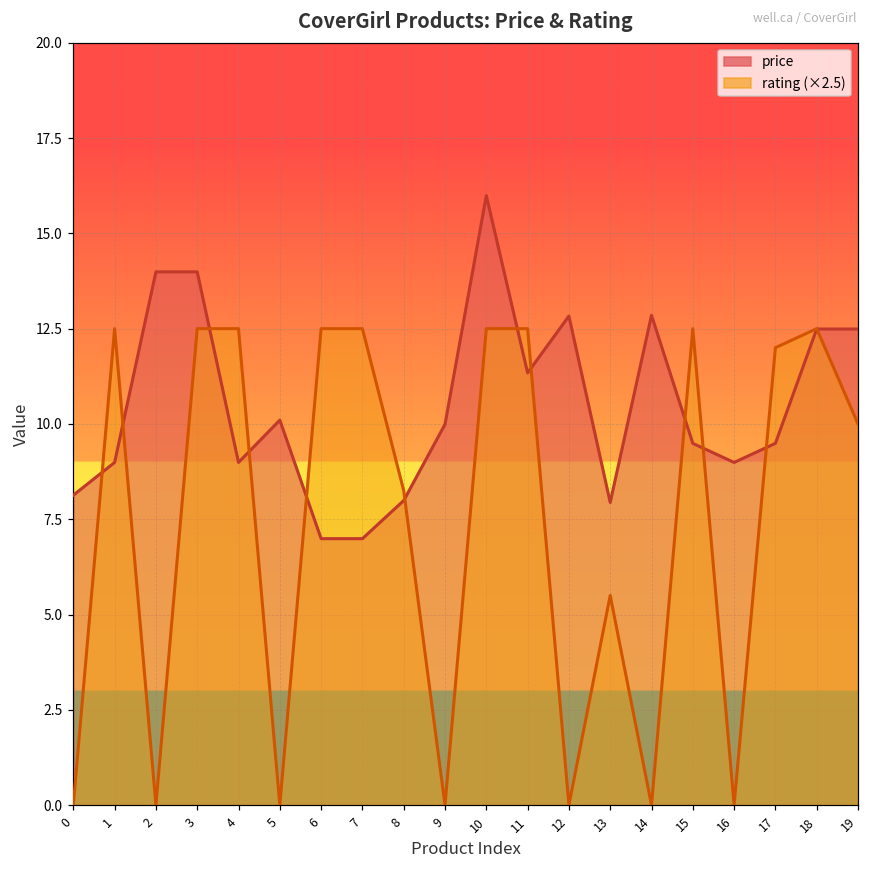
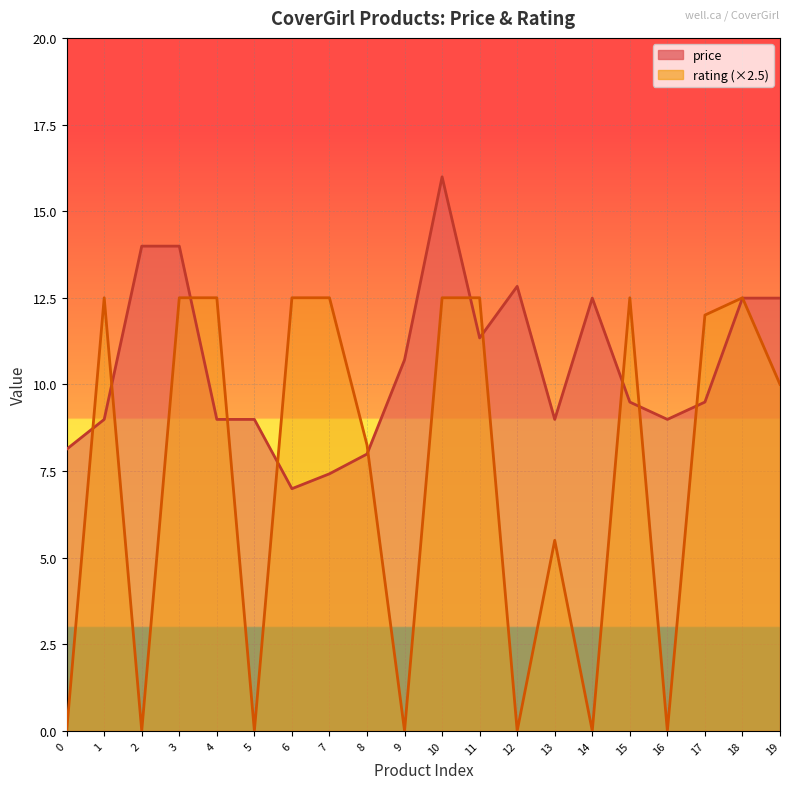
  {
    "price": {
      "0": 8.1,
      "1": 9.0,
      "2": 14.0,
      "3": 14.0,
      "4": 9.0,
-     "5": 10.1,
+     "5": 9.0,
      "6": 7.0,
-     "7": 7.0,
+     "7": 7.4,
      "8": 8.0,
-     "9": 10.0,
+     "9": 10.7,
      "10": 16.0,
      "11": 11.3,
      "12": 12.8,
-     "13": 7.9,
-     "14": 12.9,
+     "13": 9.0,
+     "14": 12.5,
      "15": 9.5,
      "16": 9.0,
      "17": 9.5,
      "19": 12.5
    },
    "rating (×2.5)": {
      "0": 0.0,
      "1": 12.5,
      "2": 0.0,
      "3": 12.5,
      "4": 12.5,
      "5": 0.0,
      "6": 12.5,
      "7": 12.5,
      "8": 8.3,
      "9": 0.0,
      "10": 12.5,
      "11": 12.5,
      "12": 0.0,
      "13": 5.5,
      "14": 0.0,
      "15": 12.5,
      "16": 0.0,
      "17": 12.0,
      "19": 10.0
    }
  }
